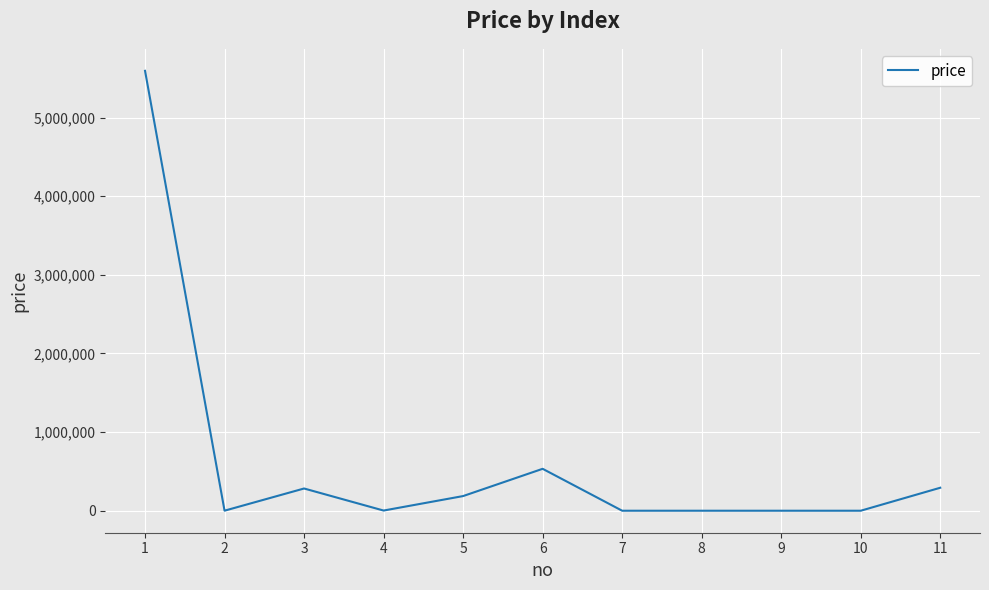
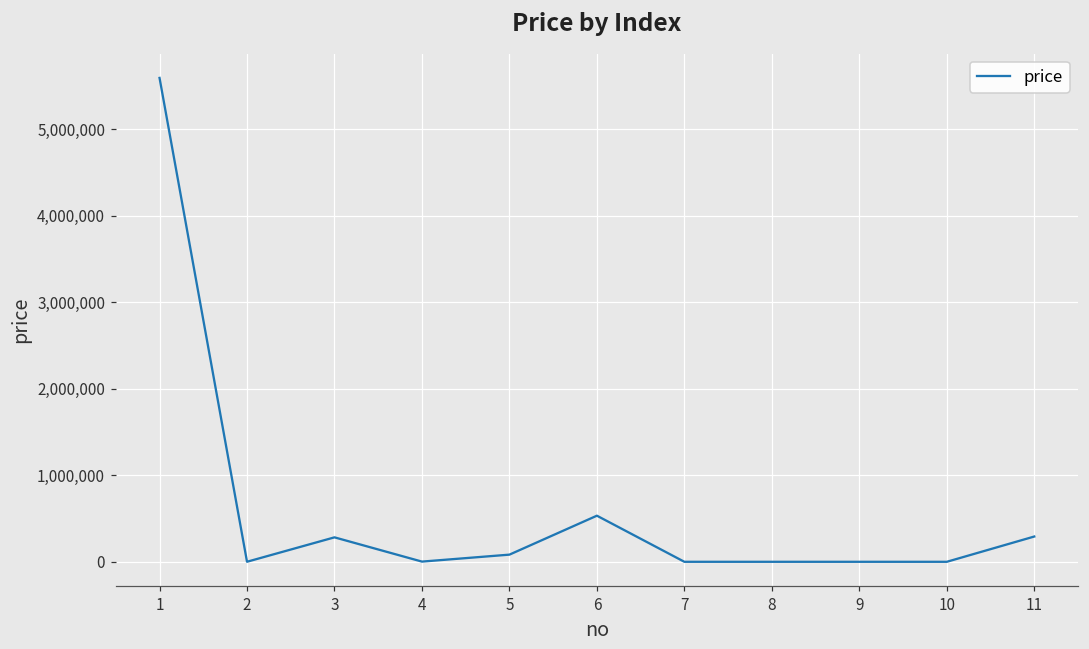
  {
    "1": "5,600,000",
    "2": "0",
    "3": "300,000",
    "4": "0",
-   "5": "200,000",
+   "5": "100,000",
    "6": "500,000",
    "7": "0",
    "8": "0",
    "9": "0",
    "10": "0",
    "11": "300,000"
  }
